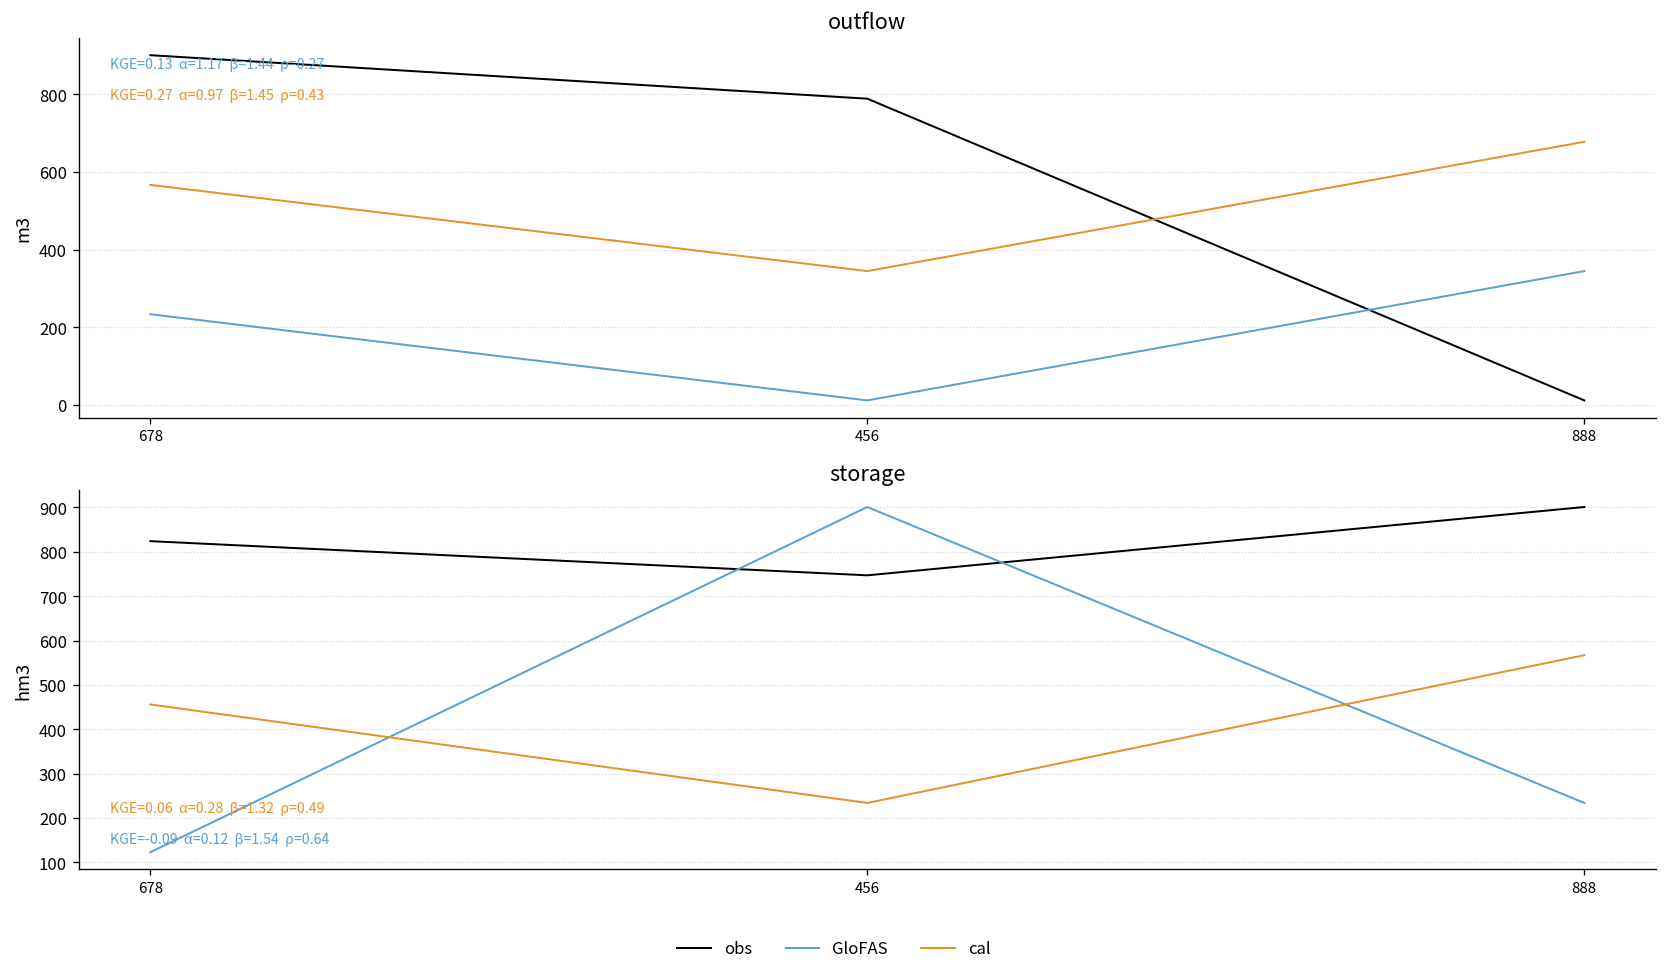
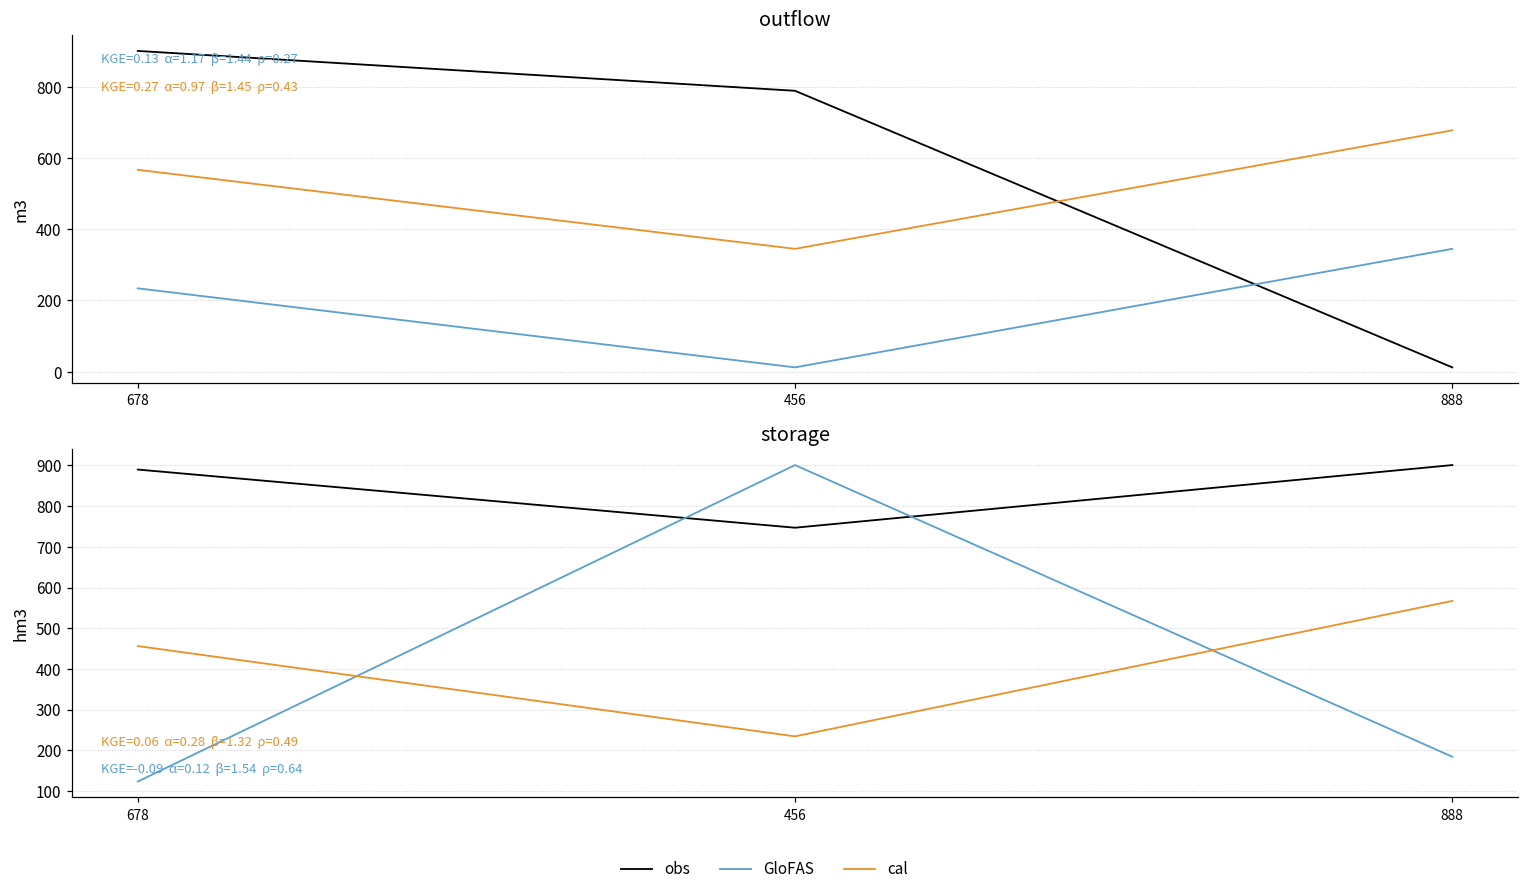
  {
    "outflow": {
      "obs": {
        "456": 790,
        "888": 10
      },
      "GloFAS": {
        "678": 230,
        "456": 10,
        "888": 350
      },
      "cal": {
        "678": 570,
        "456": 350,
        "888": 680
      }
    },
    "storage": {
      "obs": {
-       "678": 820,
+       "678": 890,
        "456": 750,
        "888": 900
      },
      "GloFAS": {
        "456": 900,
-       "888": 230
+       "888": 180
      },
      "cal": {
        "678": 460,
        "456": 230,
        "888": 570
      }
    }
  }
